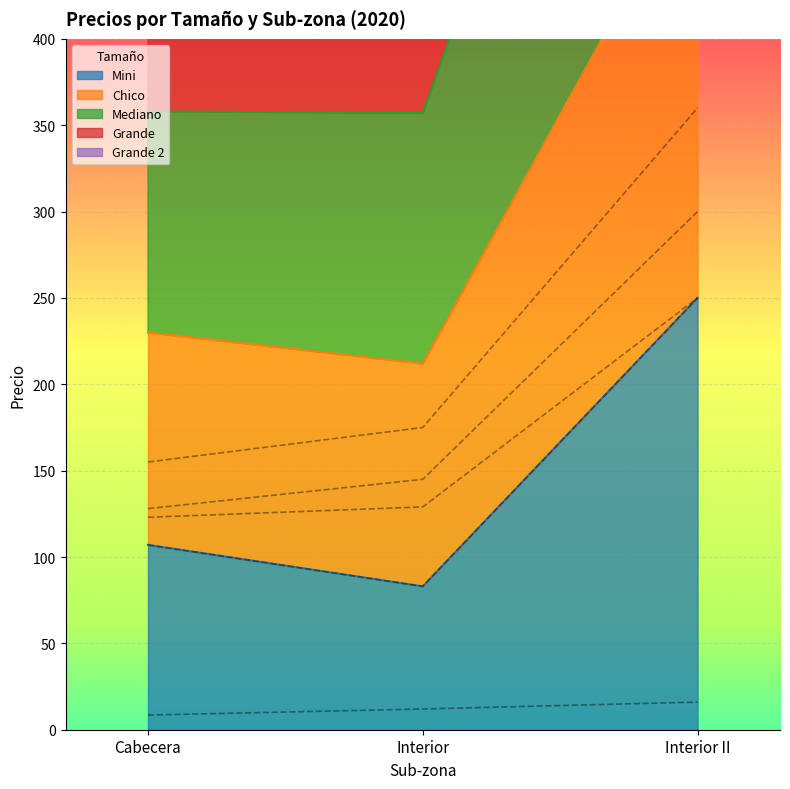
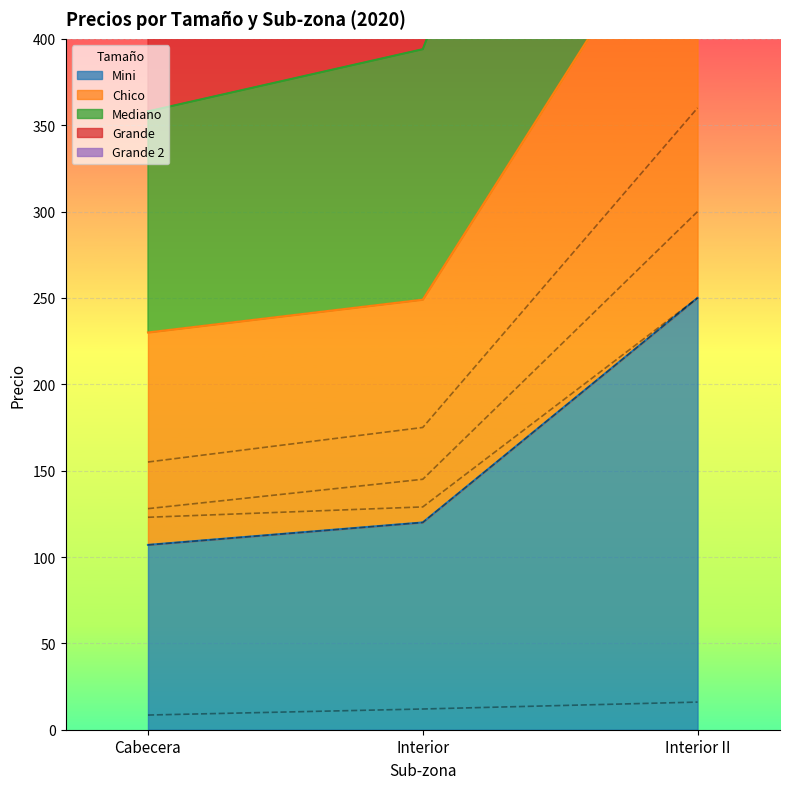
  {
    "Mini": {
      "Cabecera": 107,
-     "Interior": 83
+     "Interior": 120
    },
    "Chico": {
      "Cabecera": 123,
      "Interior": 129
    },
    "Mediano": {
      "Interior": 145
    }
  }
